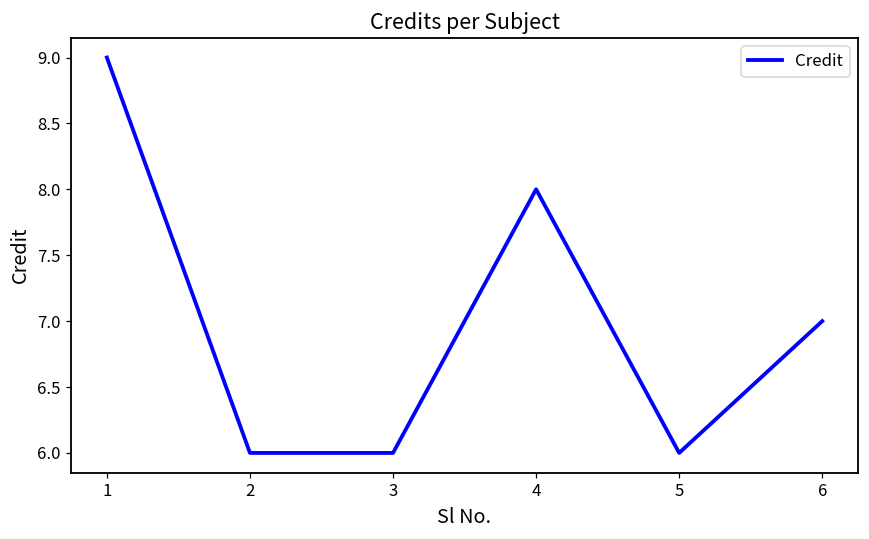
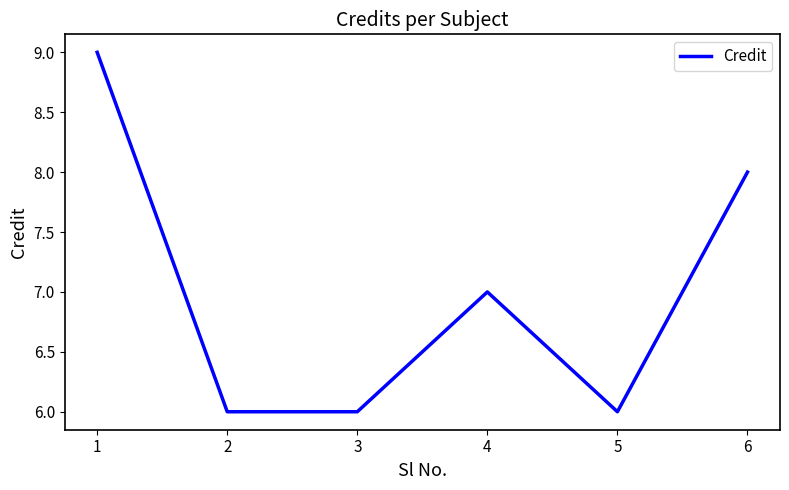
  {
    "1": 9,
    "2": 6,
    "3": 6,
-   "4": 8,
+   "4": 7,
    "5": 6,
-   "6": 7
+   "6": 8
  }
